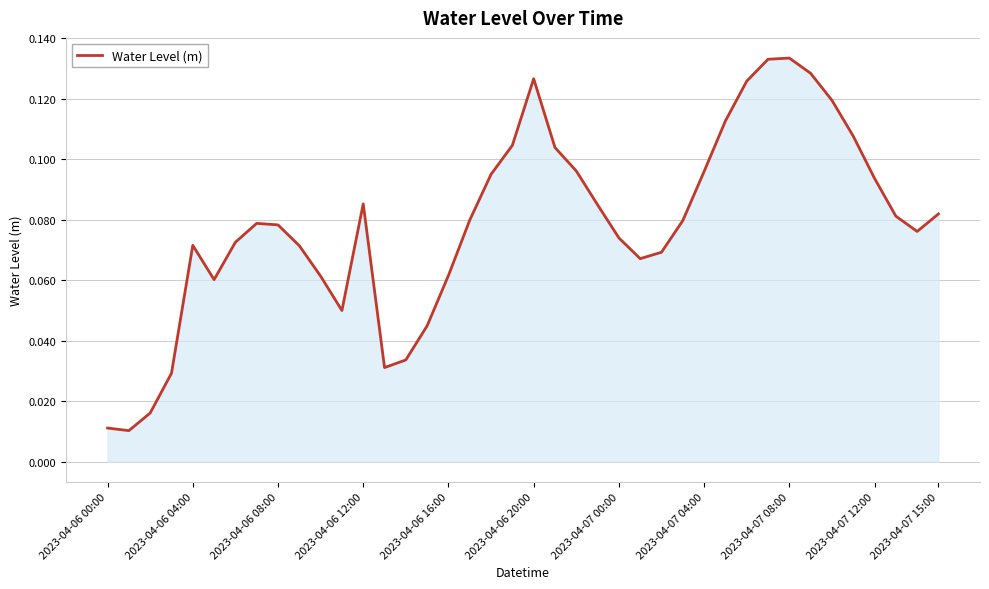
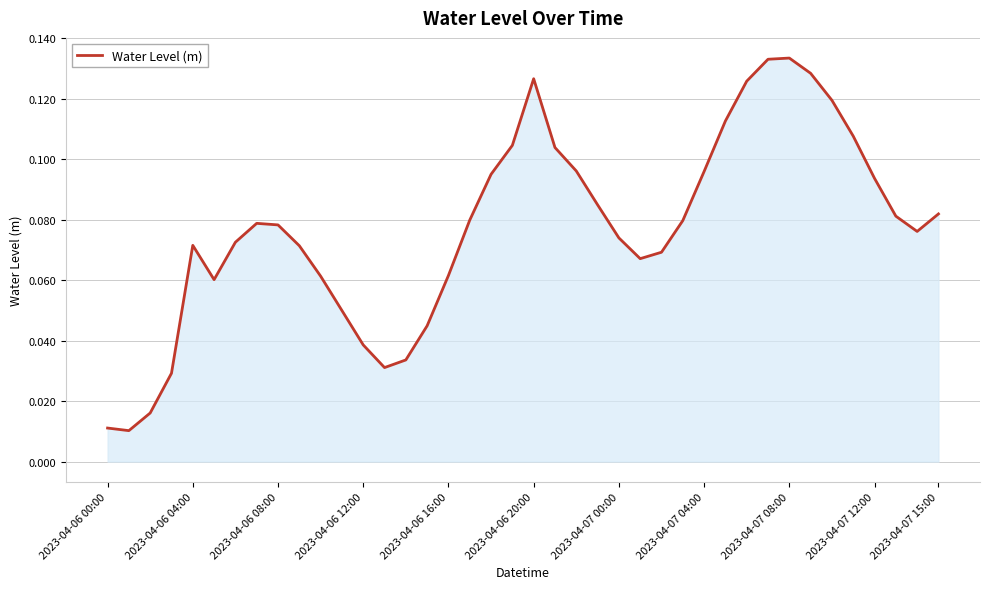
  {
    "2023-04-06 00:00": 0.011,
    "2023-04-06 04:00": 0.071,
    "2023-04-06 08:00": 0.078,
-   "2023-04-06 12:00": 0.085,
+   "2023-04-06 12:00": 0.039,
    "2023-04-06 16:00": 0.062,
    "2023-04-06 20:00": 0.127,
    "2023-04-07 00:00": 0.074,
    "2023-04-07 04:00": 0.096,
    "2023-04-07 08:00": 0.133,
    "2023-04-07 12:00": 0.094,
    "2023-04-07 15:00": 0.082
  }
